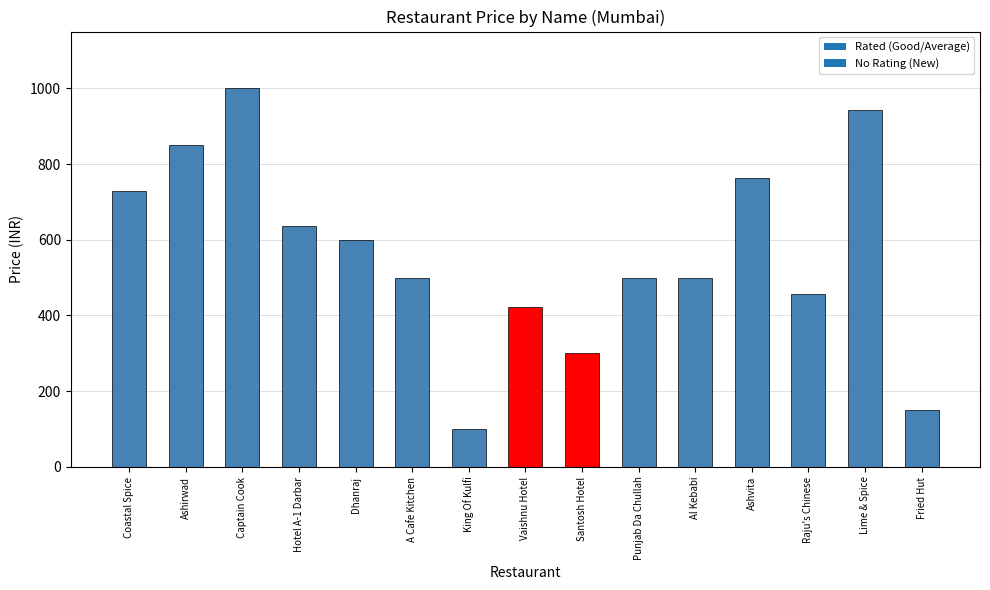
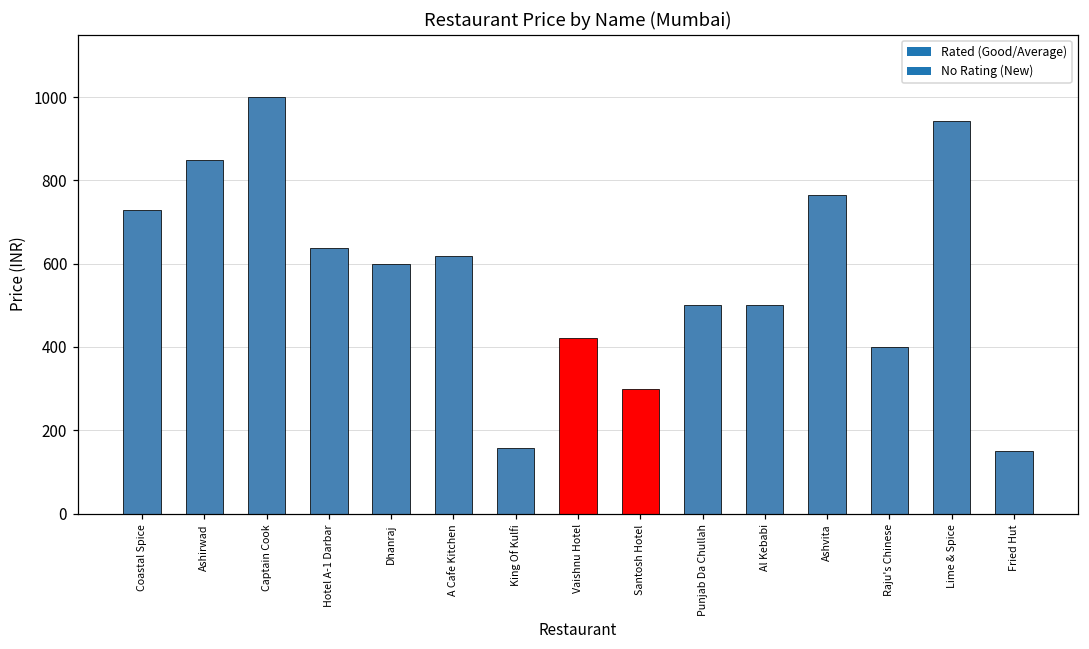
  {
    "Coastal Spice": 730,
    "Ashirwad": 850,
    "Captain Cook": 1000,
    "Hotel A-1 Darbar": 640,
    "Dhanraj": 600,
-   "A Cafe Kitchen": 500,
-   "King Of Kulfi": 100,
+   "A Cafe Kitchen": 620,
+   "King Of Kulfi": 160,
    "Vaishnu Hotel": 420,
    "Santosh Hotel": 300,
    "Punjab Da Chullah": 500,
    "Al Kebabi": 500,
    "Ashvita": 760,
-   "Raju's Chinese": 460,
+   "Raju's Chinese": 400,
    "Lime & Spice": 940,
    "Fried Hut": 150
  }
